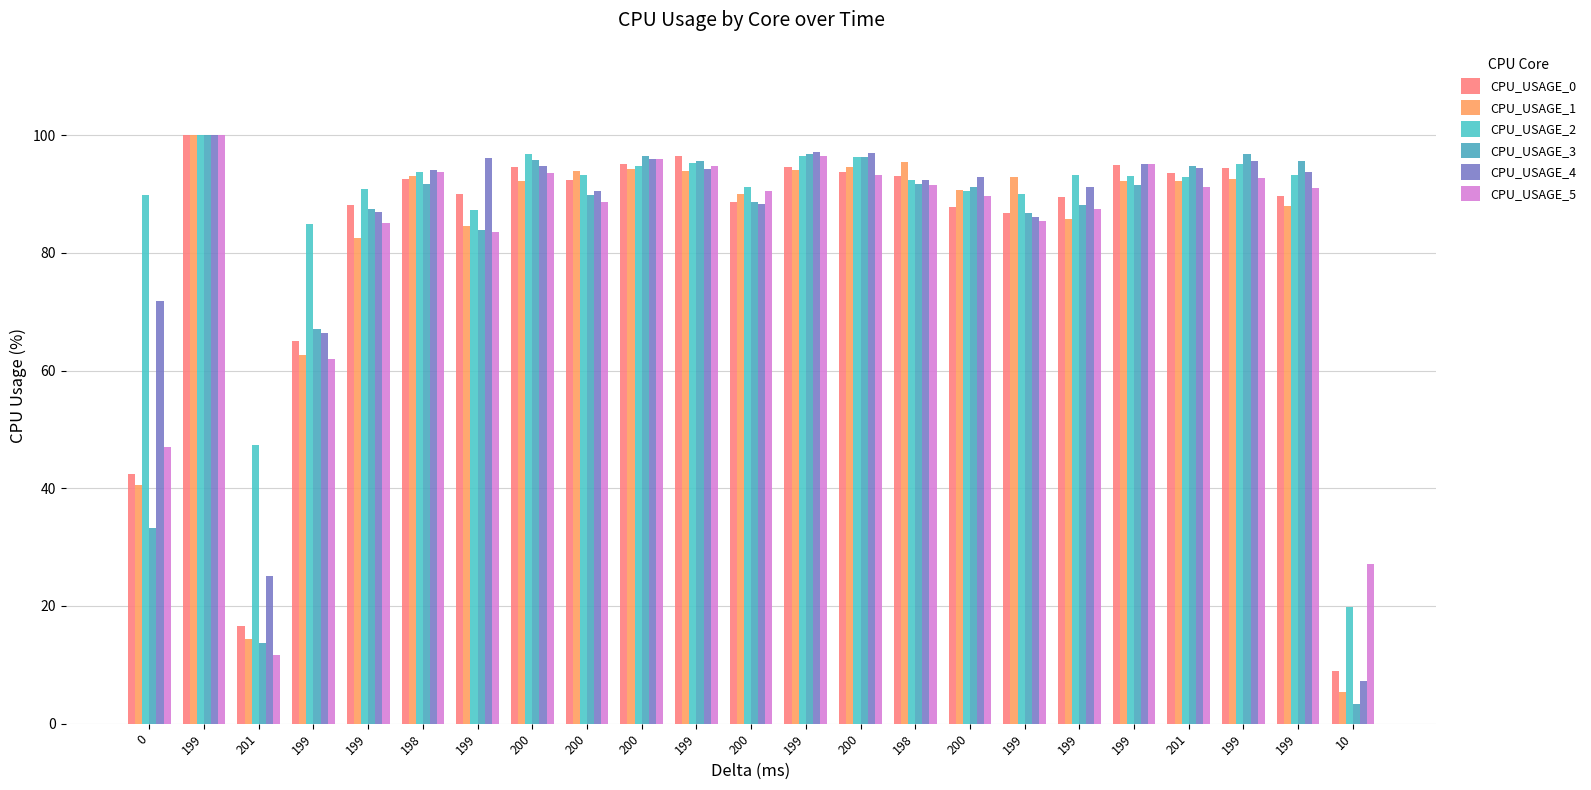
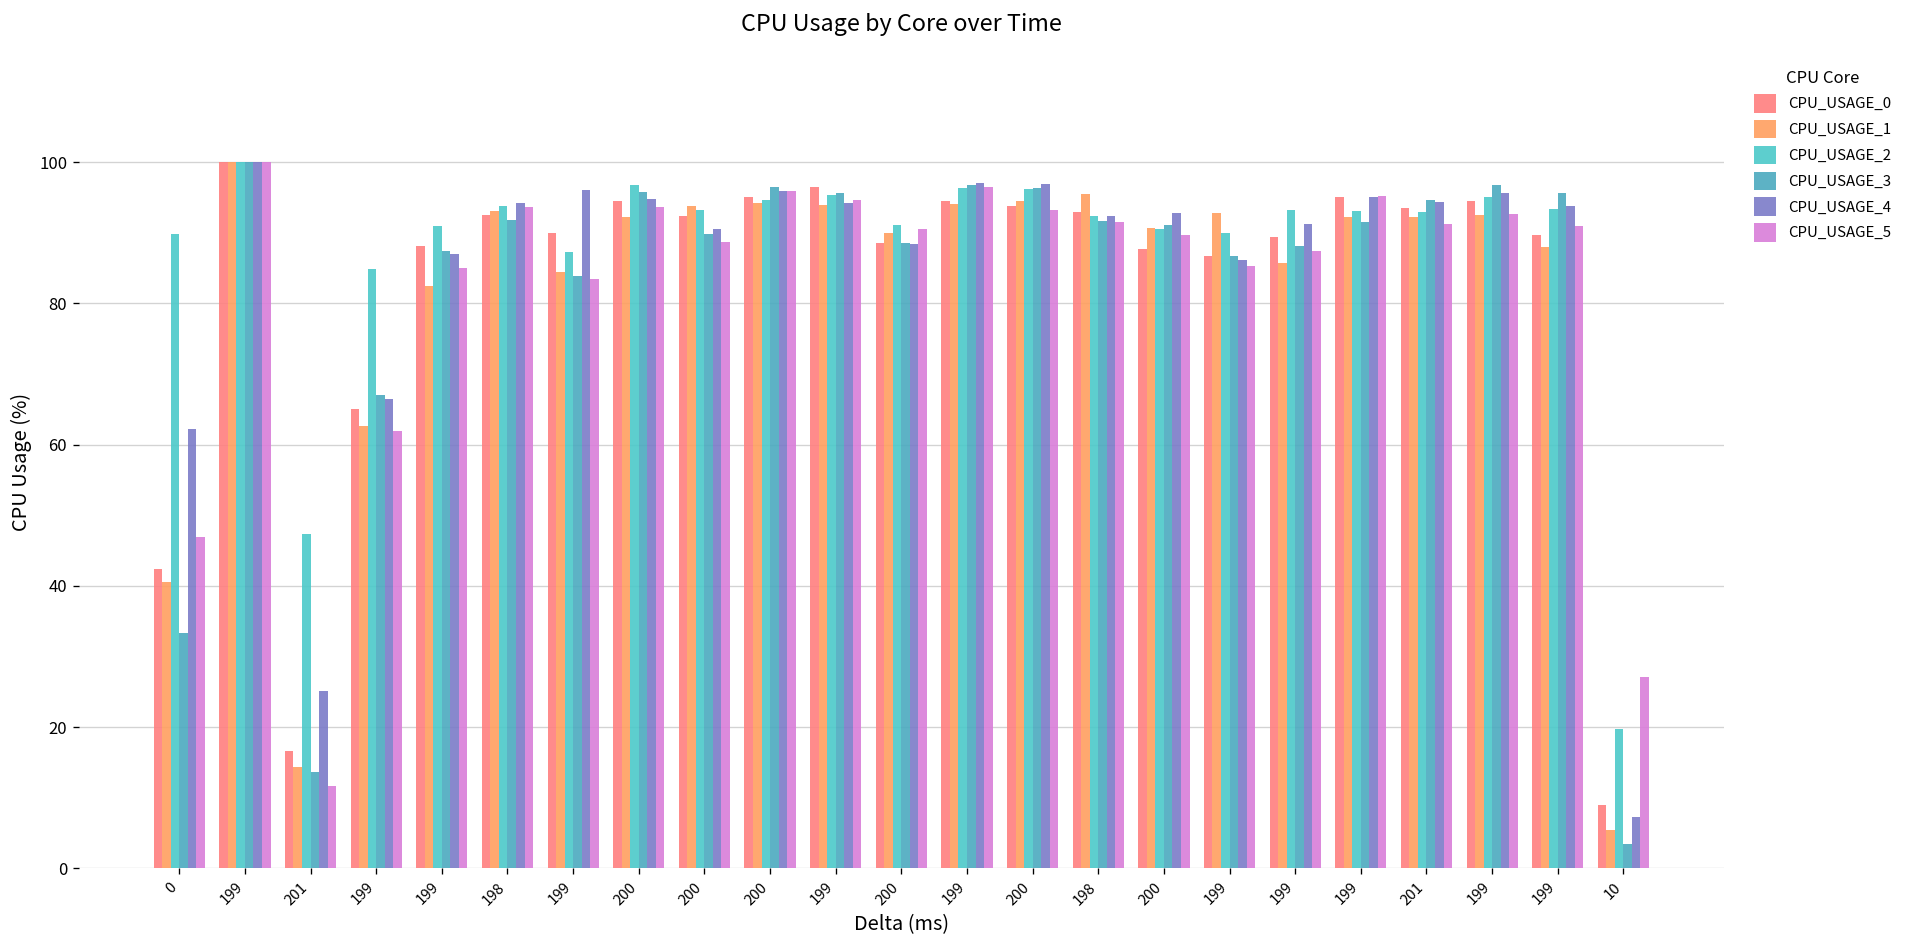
  {
    "CPU_USAGE_4": {
-     "0": 72,
+     "0": 62,
      "10": 7
    },
    "CPU_USAGE_5": {
      "0": 47,
      "10": 27
    }
  }
